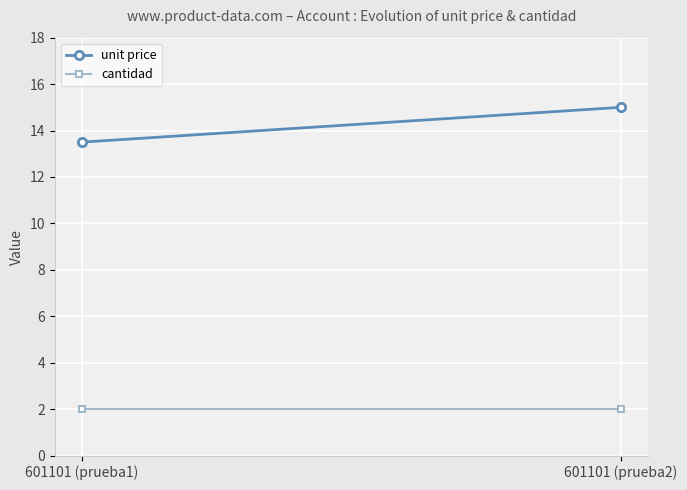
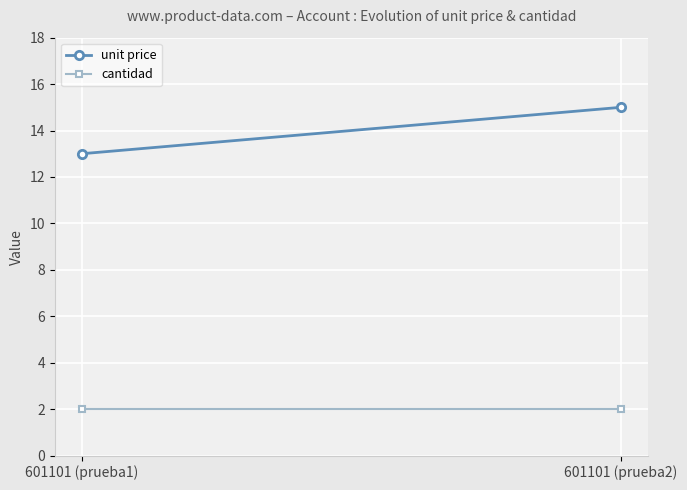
  {
    "unit price": {
-     "601101 (prueba1)": 13.5,
+     "601101 (prueba1)": 13.0,
      "601101 (prueba2)": 15.0
    },
    "cantidad": {
      "601101 (prueba1)": 2.0,
      "601101 (prueba2)": 2.0
    }
  }
